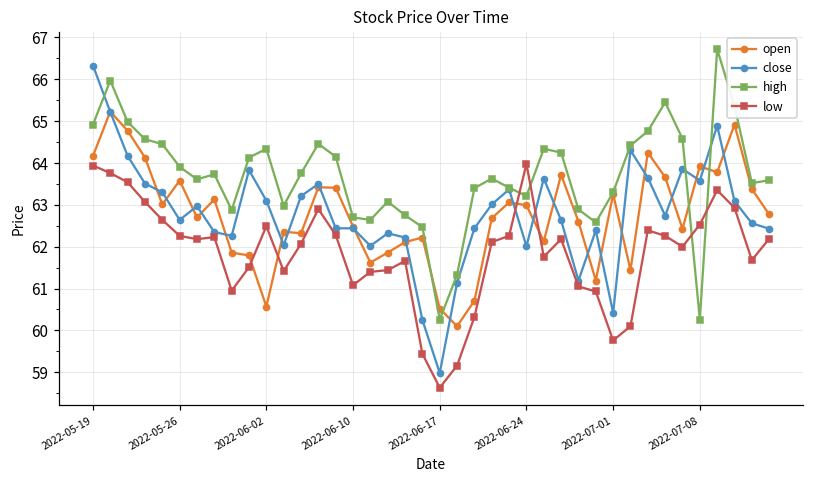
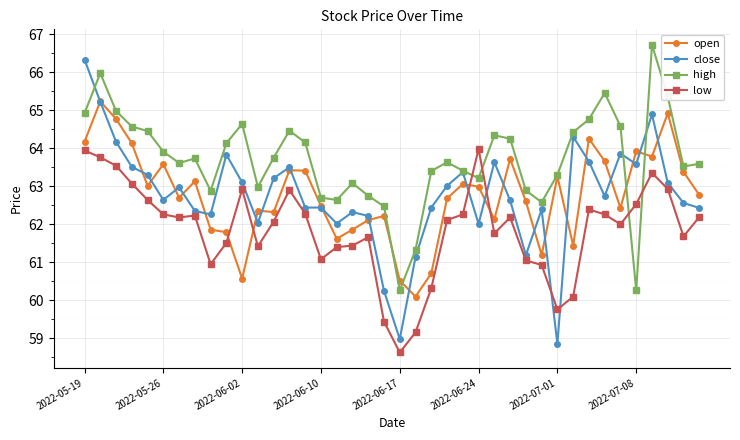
  {
    "open": {
      "2022-05-19": 64.2,
      "2022-05-26": 63.6,
      "2022-06-02": 60.6,
      "2022-06-17": 60.5,
      "2022-06-24": 63.0,
      "2022-07-08": 63.9
    },
    "close": {
      "2022-05-19": 66.3,
      "2022-05-26": 62.6,
      "2022-06-02": 63.1,
      "2022-06-17": 59.0,
      "2022-06-24": 62.0,
-     "2022-07-01": 60.4,
+     "2022-07-01": 58.9,
      "2022-07-08": 63.6
    },
    "high": {
      "2022-05-19": 64.9,
      "2022-05-26": 63.9,
-     "2022-06-02": 64.3,
+     "2022-06-02": 64.6,
      "2022-06-10": 62.7,
      "2022-06-17": 60.3,
      "2022-06-24": 63.2,
      "2022-07-08": 60.3
    },
    "low": {
      "2022-05-19": 63.9,
      "2022-05-26": 62.3,
-     "2022-06-02": 62.5,
+     "2022-06-02": 62.9,
      "2022-06-10": 61.1,
      "2022-06-17": 58.6,
      "2022-06-24": 64.0,
      "2022-07-01": 59.8,
      "2022-07-08": 62.5
    }
  }
